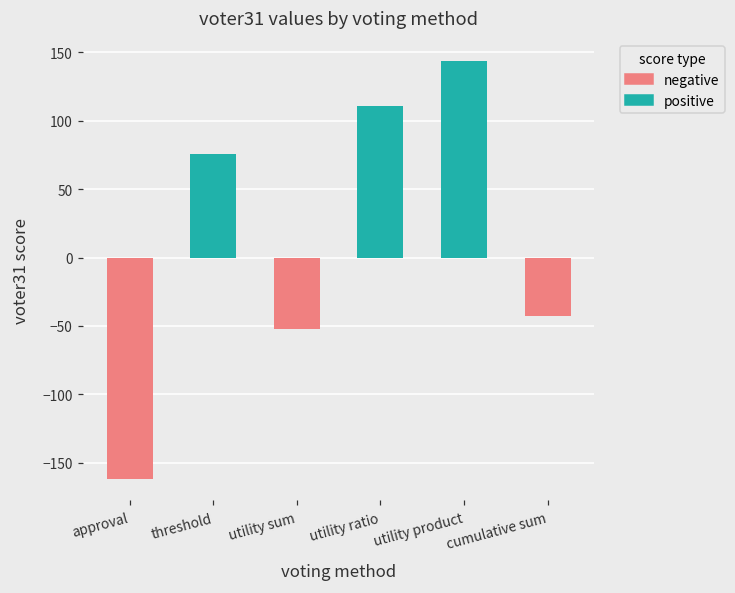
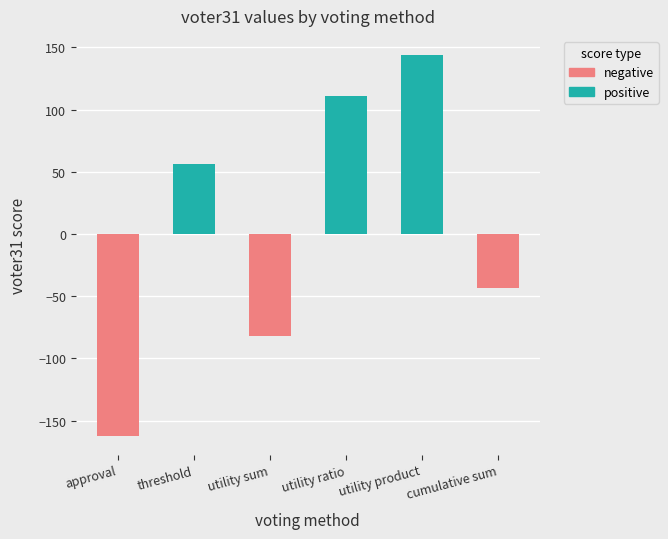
  {
    "approval": -162,
-   "threshold": 76,
-   "utility sum": -52,
+   "threshold": 56,
+   "utility sum": -82,
    "utility ratio": 111,
    "utility product": 144,
    "cumulative sum": -43
  }
